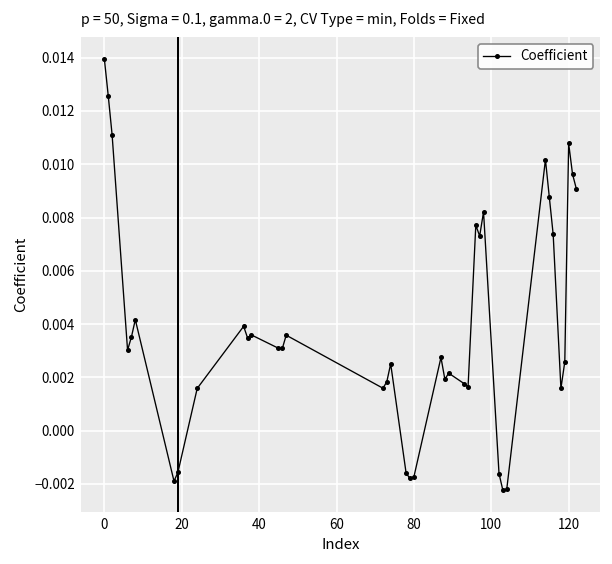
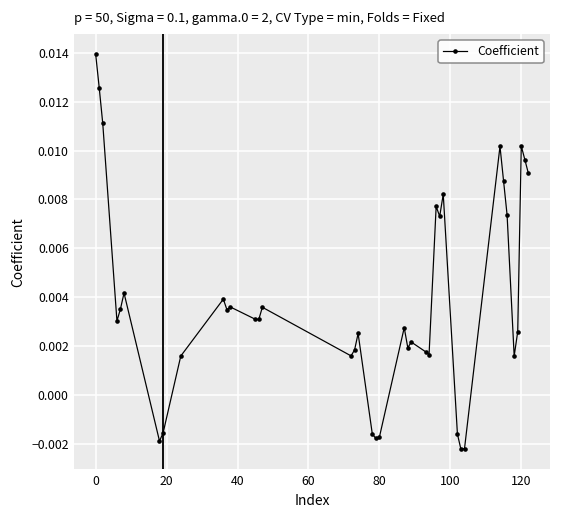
  {
    "0": 0.0140,
    "80": -0.0017,
-   "120": 0.0108
+   "120": 0.0102
  }
